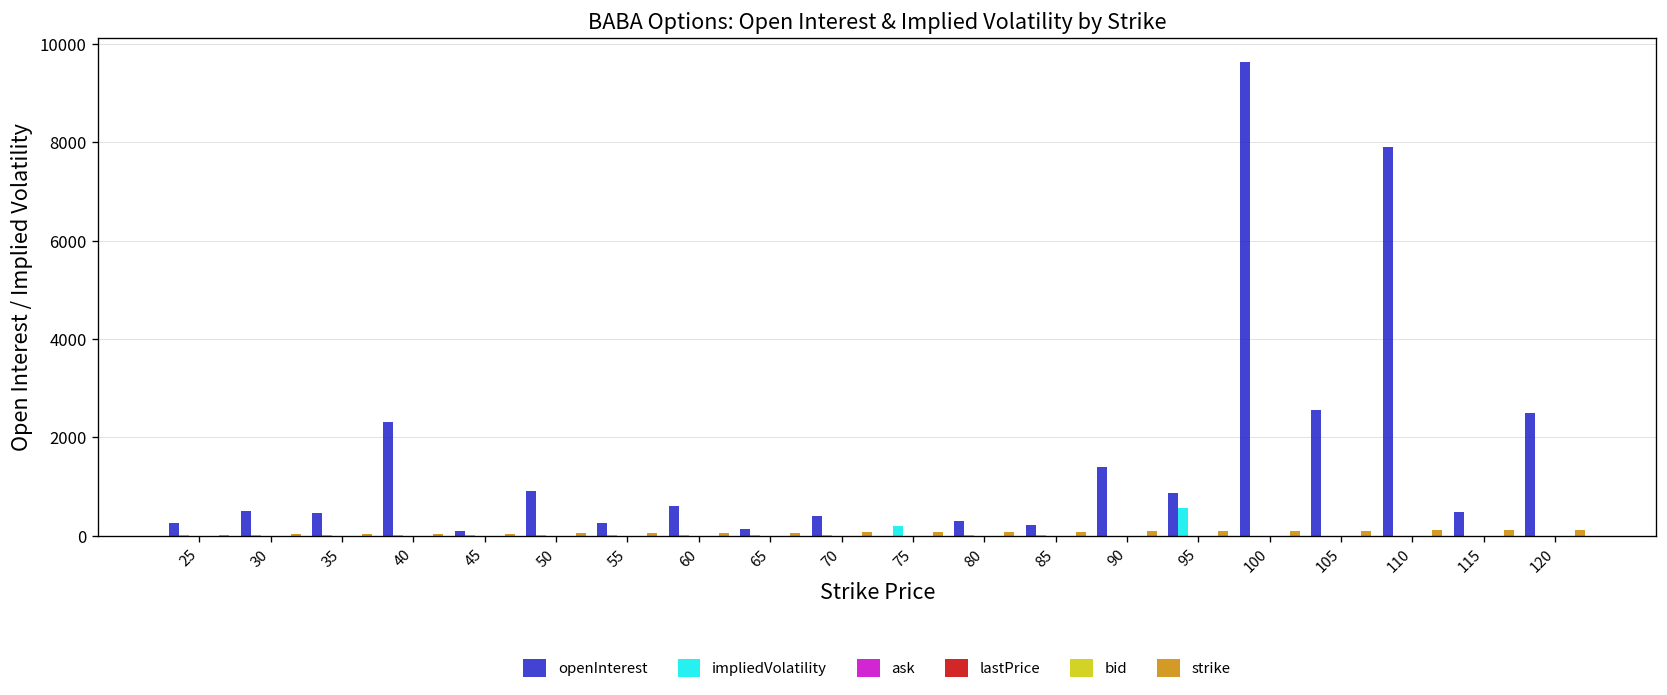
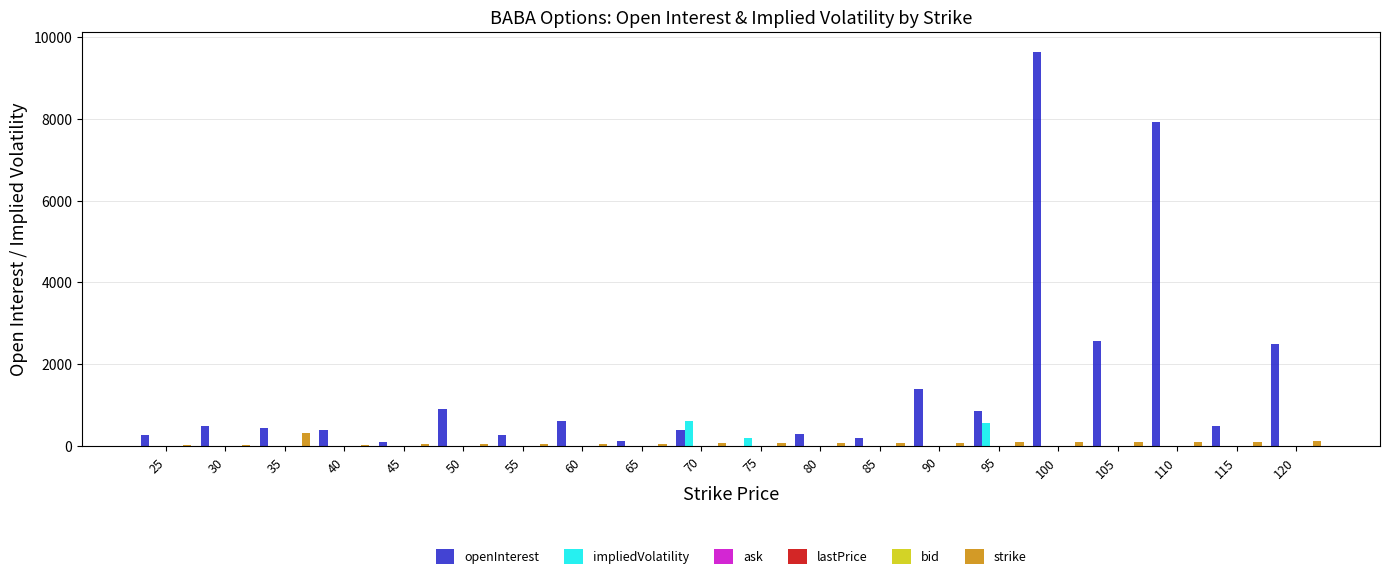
  {
    "openInterest": {
      "25": 300,
      "30": 500,
      "35": 500,
-     "40": 2300,
+     "40": 400,
      "45": 100,
      "50": 900,
      "55": 300,
      "60": 600,
      "65": 100,
      "70": 400,
      "75": 0,
      "80": 300,
      "85": 200,
      "90": 1400,
      "95": 900,
      "100": 9600,
      "105": 2600,
      "110": 7900,
      "115": 500,
      "120": 2500
    },
    "impliedVolatility": {
-     "70": 0,
+     "70": 600,
      "75": 200,
      "95": 600
    },
    "ask": {
      "75": 0
    },
    "bid": {
      "25": 0,
      "30": 0,
      "35": 0,
      "40": 0,
      "45": 0,
      "50": 0,
      "55": 0,
      "60": 0,
      "65": 0,
      "70": 0,
      "75": 0,
      "80": 0,
      "85": 0,
      "90": 0,
      "95": 0,
      "100": 0,
      "105": 0,
      "110": 0,
      "115": 0,
      "120": 0
    },
    "strike": {
-     "35": 0,
+     "35": 300,
      "65": 100,
      "70": 100,
      "75": 100,
      "80": 100,
      "85": 100,
      "90": 100,
      "95": 100,
      "100": 100,
      "105": 100,
      "110": 100,
      "115": 100,
      "120": 100
    }
  }
